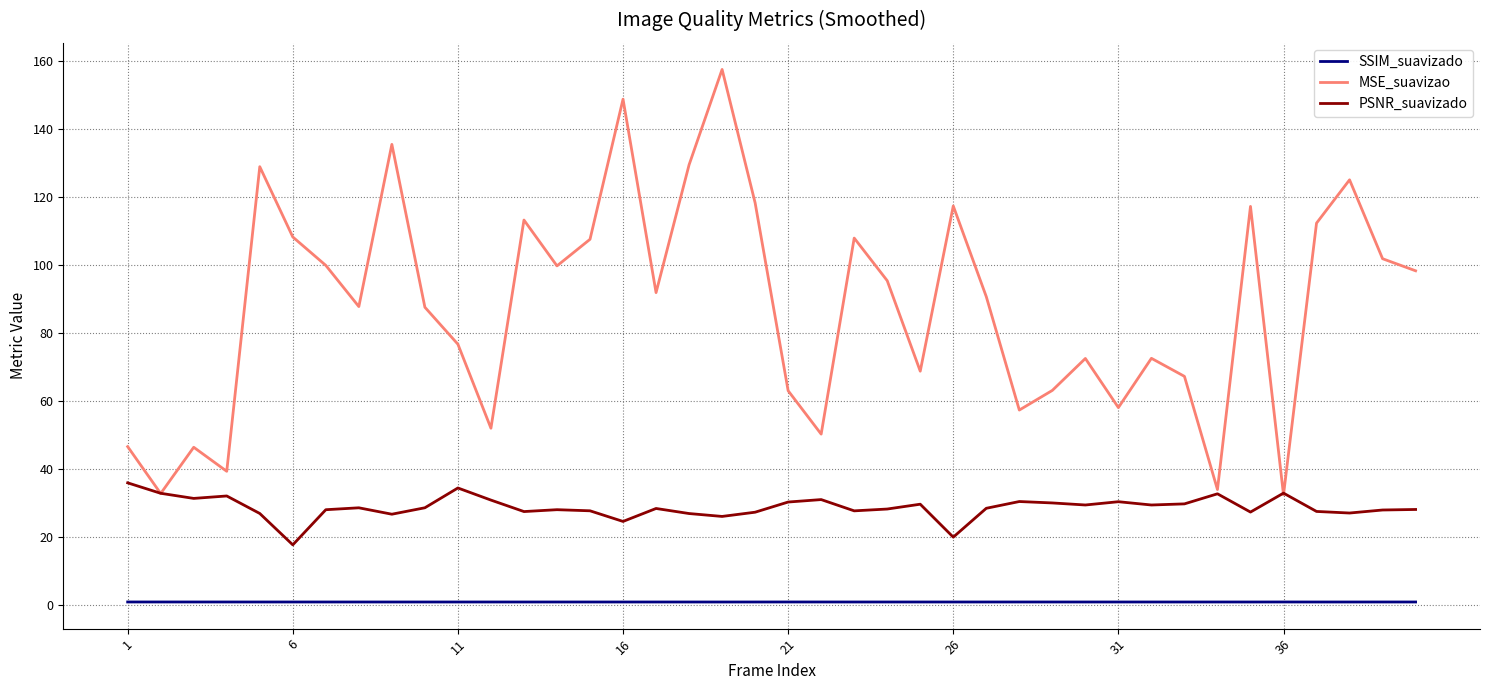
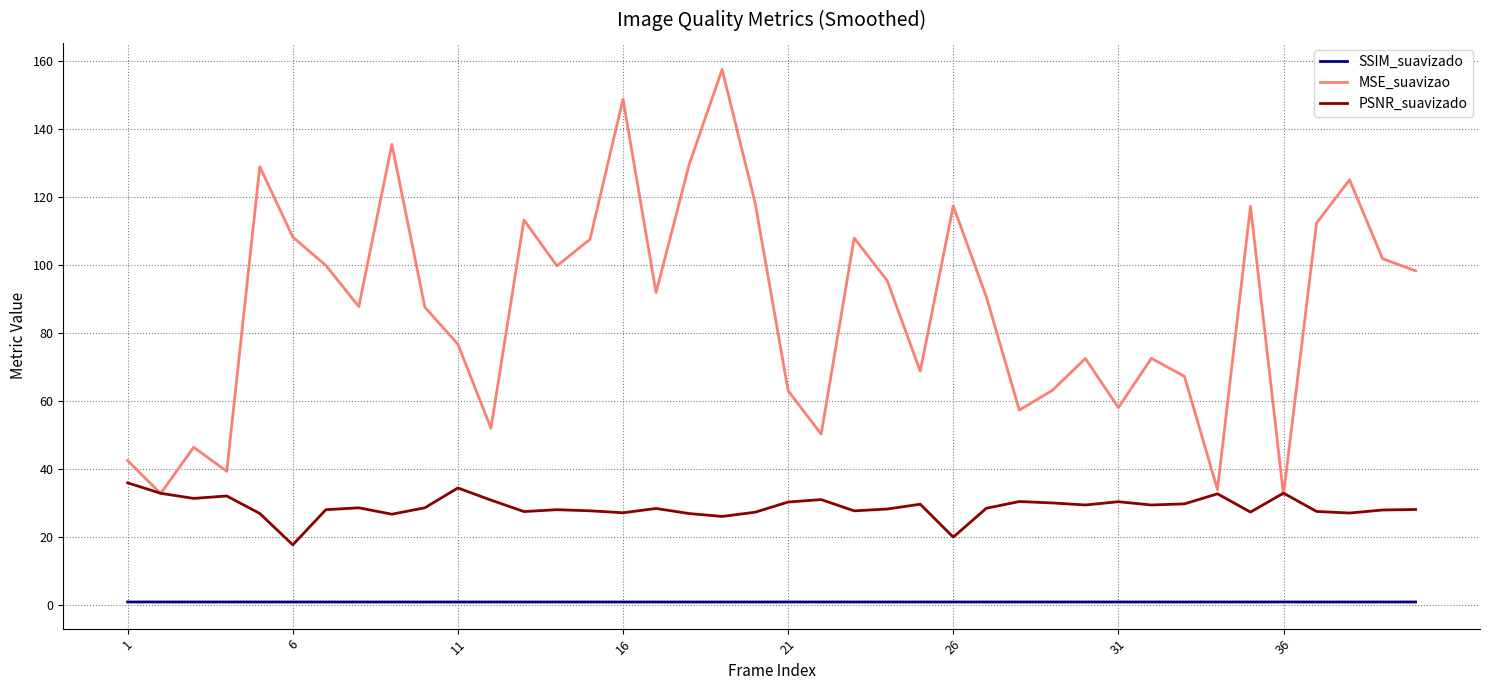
  {
    "SSIM_suavizado": {
      "1": 1,
      "6": 1,
      "11": 1,
      "16": 1,
      "21": 1,
      "26": 1,
      "31": 1,
      "36": 1
    },
    "MSE_suavizao": {
-     "1": 47,
+     "1": 43,
      "6": 108,
      "11": 77,
      "16": 149,
      "21": 63,
      "26": 117,
      "31": 58
    },
    "PSNR_suavizado": {
      "1": 36,
      "6": 18,
      "11": 35,
-     "16": 25,
+     "16": 27,
      "21": 30,
      "26": 20,
      "31": 30
    }
  }
